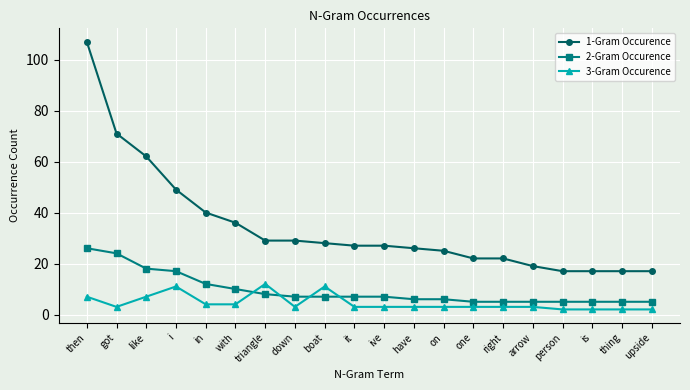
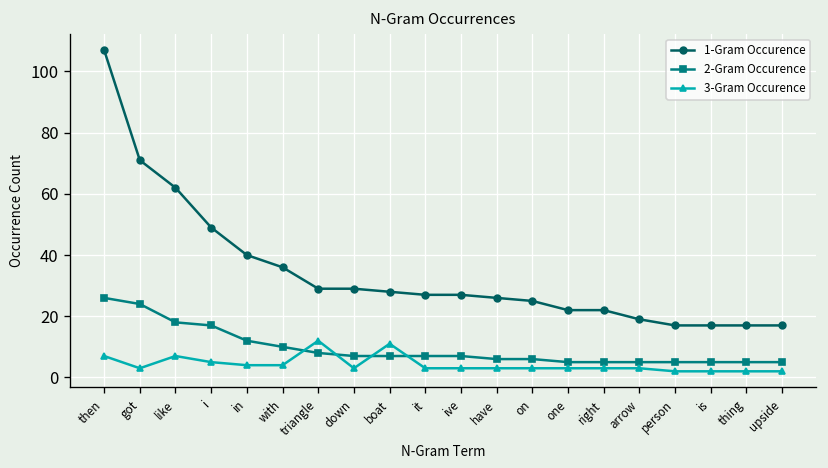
  {
    "3-Gram Occurence": {
      "then": 7,
      "got": 3,
      "like": 7,
-     "i": 11,
+     "i": 5,
      "in": 4,
      "with": 4,
      "triangle": 12,
      "down": 3,
      "boat": 11,
      "it": 3,
      "ive": 3,
      "have": 3,
      "on": 3,
      "one": 3,
      "right": 3,
      "arrow": 3,
      "person": 2,
      "is": 2,
      "thing": 2,
      "upside": 2
    }
  }
